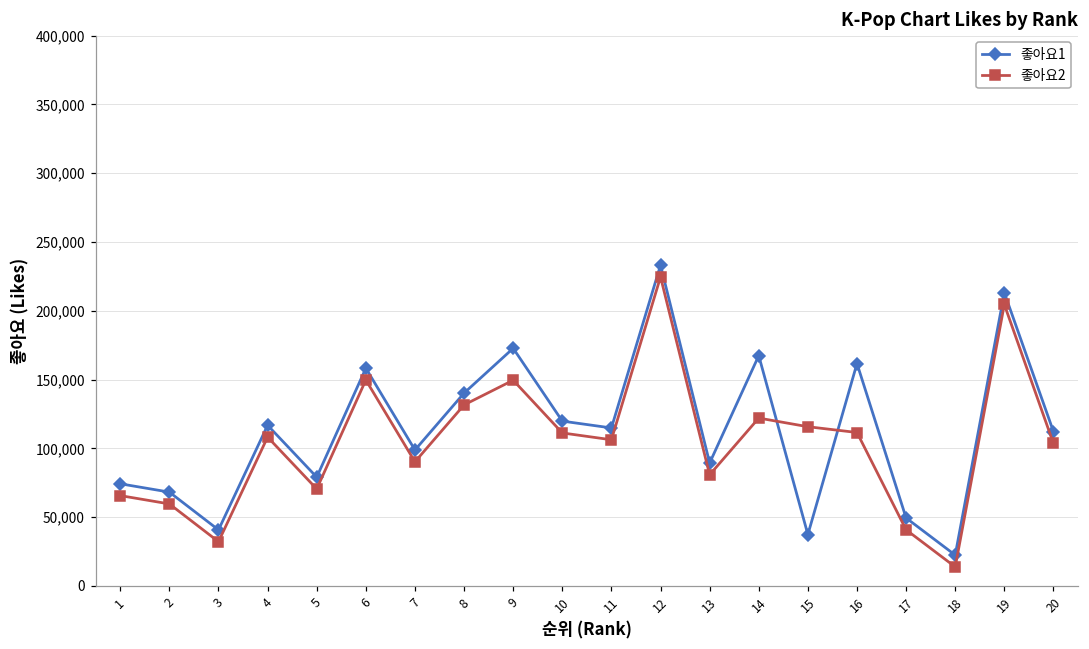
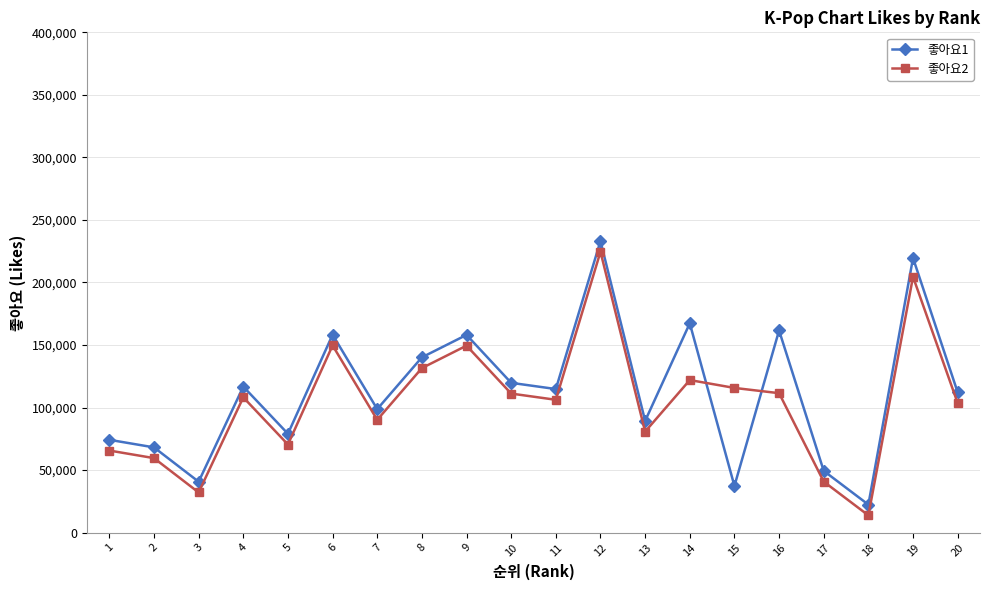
  {
    "좋아요1": {
      "1": "74,000",
      "2": "68,000",
      "3": "41,000",
      "4": "117,000",
      "5": "79,000",
      "6": "158,000",
      "7": "99,000",
      "8": "140,000",
-     "9": "173,000",
+     "9": "158,000",
      "10": "120,000",
      "11": "115,000",
      "12": "233,000",
      "13": "89,000",
      "14": "167,000",
      "15": "37,000",
      "16": "162,000",
      "17": "49,000",
      "18": "22,000",
-     "19": "213,000",
+     "19": "220,000",
      "20": "112,000"
    },
    "좋아요2": {
      "1": "66,000",
      "2": "60,000",
      "3": "32,000",
      "4": "108,000",
      "5": "70,000",
      "6": "150,000",
      "7": "90,000",
      "8": "132,000",
      "9": "150,000",
      "10": "111,000",
      "11": "106,000",
      "12": "225,000",
      "13": "81,000",
      "14": "122,000",
      "15": "116,000",
      "16": "112,000",
      "17": "41,000",
      "18": "14,000",
      "19": "205,000",
      "20": "104,000"
    }
  }
